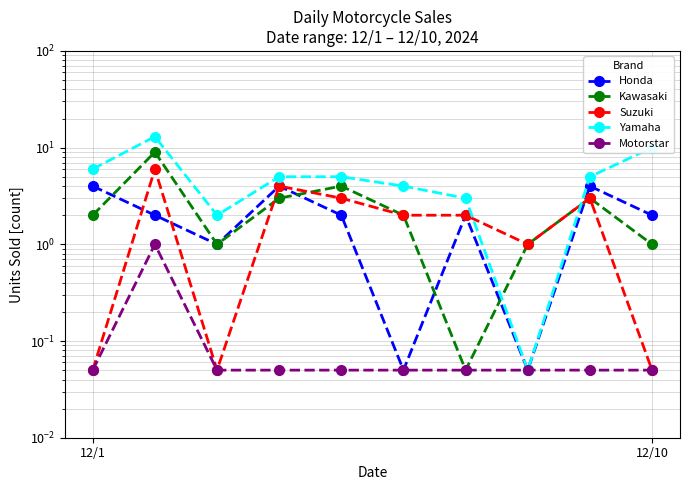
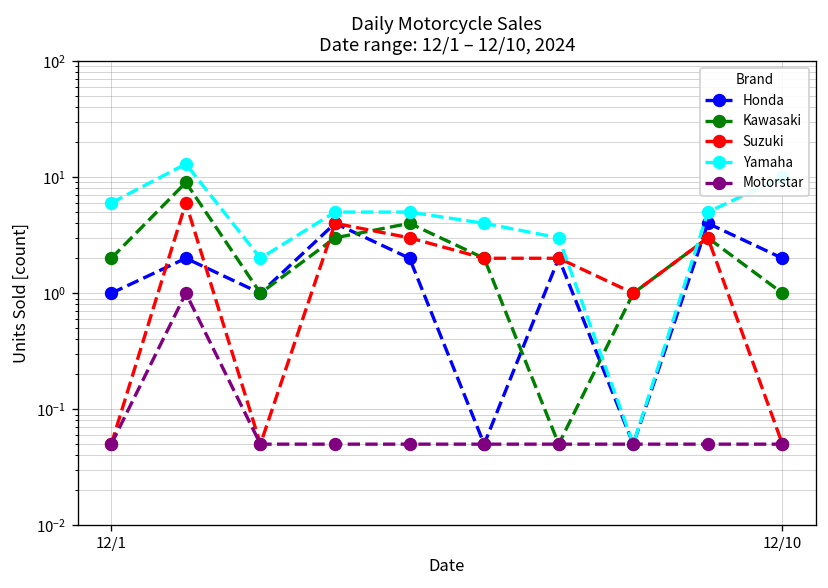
  {
    "Honda": {
-     "12/1": 4,
+     "12/1": 1,
      "12/10": 2
    },
    "Kawasaki": {
      "12/1": 2,
      "12/10": 1
    },
    "Yamaha": {
      "12/1": 6
    }
  }
